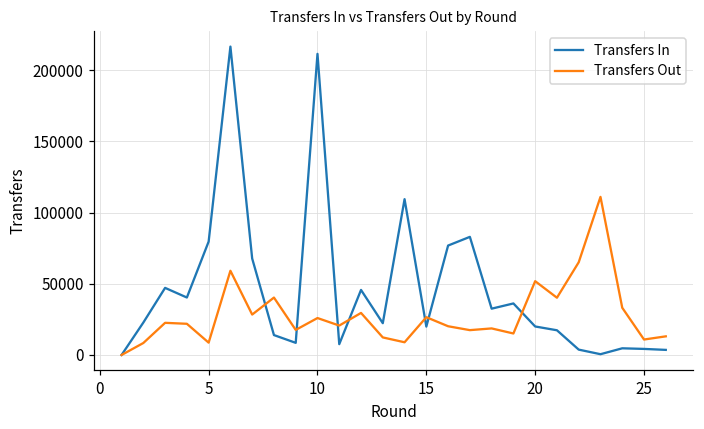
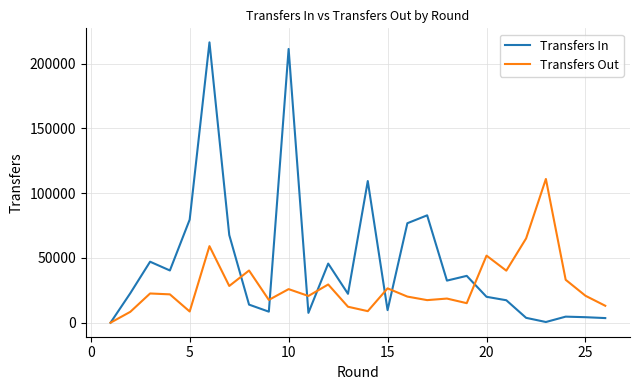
  {
    "Transfers In": {
      "5": 80000,
      "10": 211000,
-     "15": 20000,
+     "15": 10000,
      "20": 20000,
      "25": 4000
    },
    "Transfers Out": {
      "5": 9000,
      "10": 26000,
      "15": 27000,
      "20": 52000,
-     "25": 11000
+     "25": 21000
    }
  }
